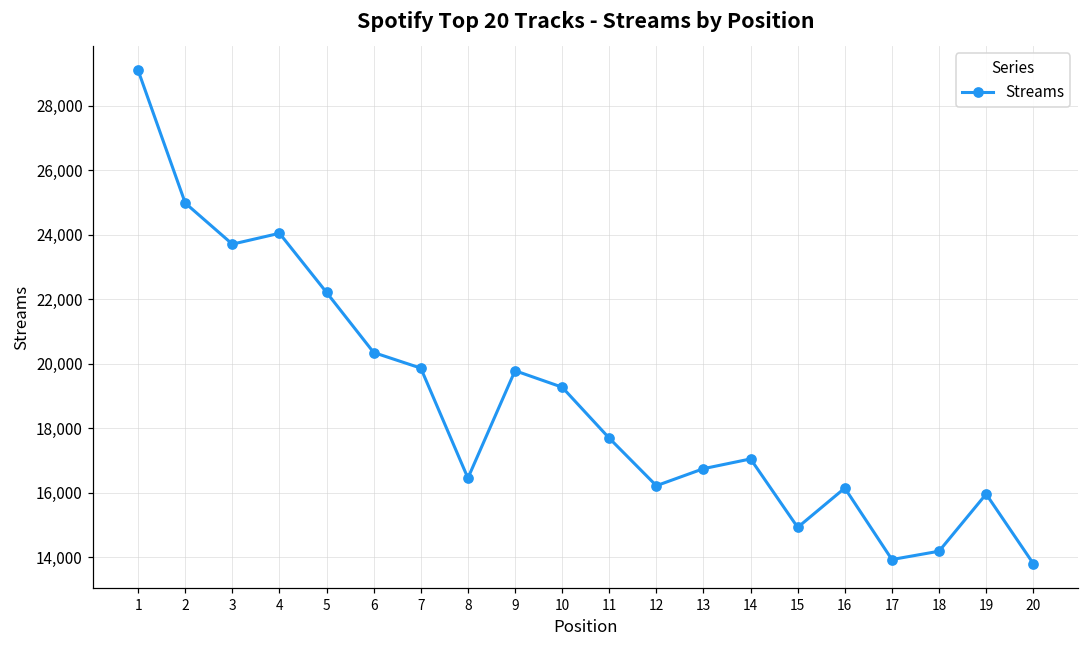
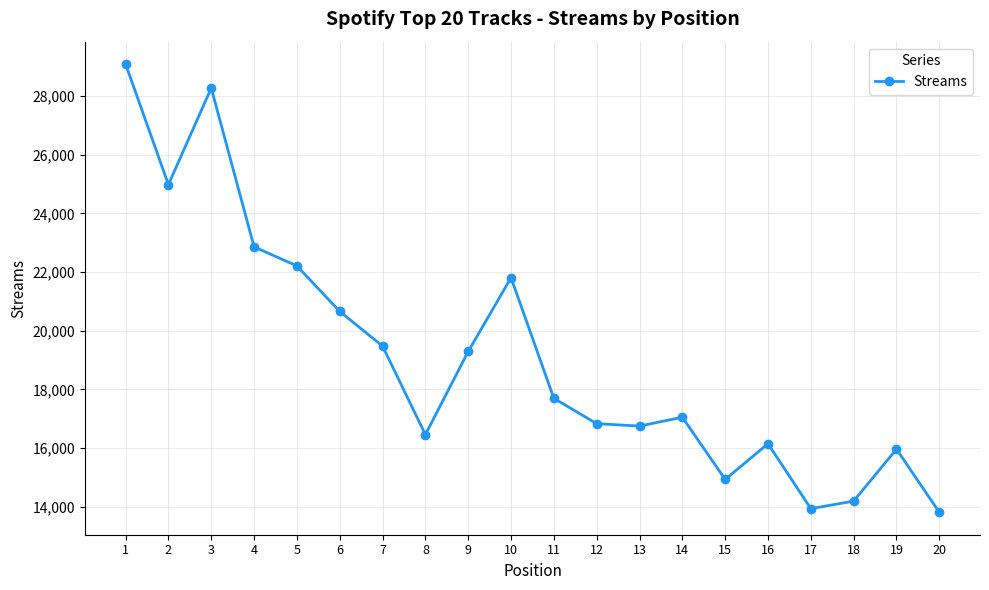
  {
    "1": "29,100",
    "2": "25,000",
-   "3": "23,700",
-   "4": "24,000",
+   "3": "28,300",
+   "4": "22,900",
    "5": "22,200",
-   "6": "20,300",
-   "7": "19,900",
+   "6": "20,700",
+   "7": "19,500",
    "8": "16,500",
-   "9": "19,800",
-   "10": "19,300",
+   "9": "19,300",
+   "10": "21,800",
    "11": "17,700",
-   "12": "16,200",
+   "12": "16,800",
    "13": "16,800",
    "14": "17,100",
    "15": "14,900",
    "16": "16,100",
    "17": "13,900",
    "18": "14,200",
    "19": "16,000",
    "20": "13,800"
  }
